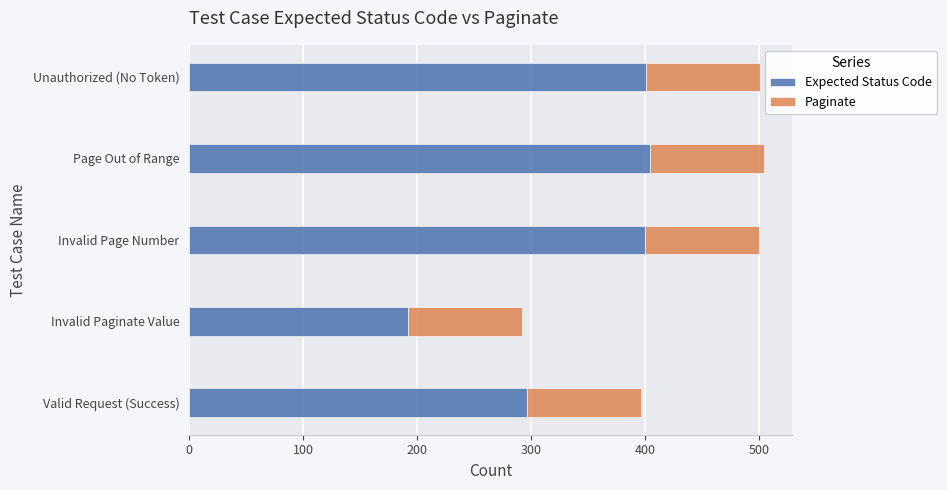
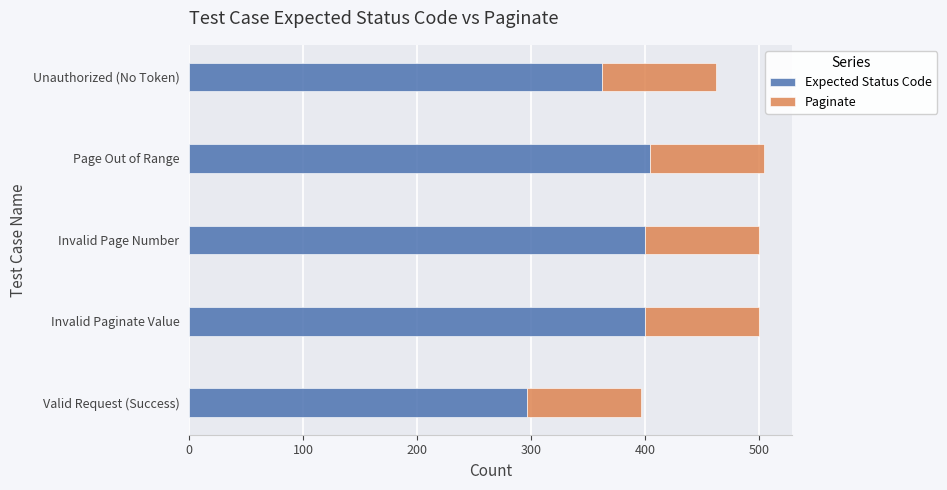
  {
    "Expected Status Code": {
-     "Unauthorized (No Token)": 401,
+     "Unauthorized (No Token)": 362,
      "Page Out of Range": 404,
      "Invalid Page Number": 400,
-     "Invalid Paginate Value": 192,
+     "Invalid Paginate Value": 400,
      "Valid Request (Success)": 296
    },
    "Paginate": {
      "Unauthorized (No Token)": 100,
      "Page Out of Range": 100,
      "Invalid Page Number": 100,
      "Invalid Paginate Value": 100,
      "Valid Request (Success)": 100
    }
  }
